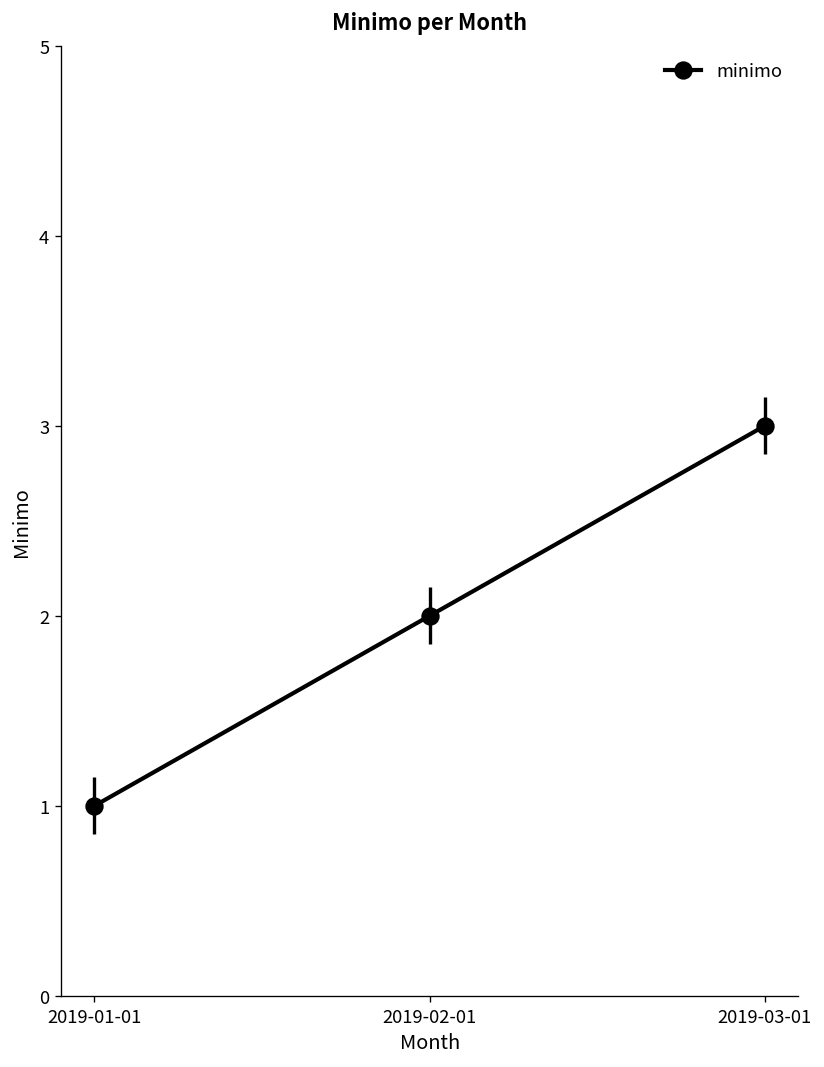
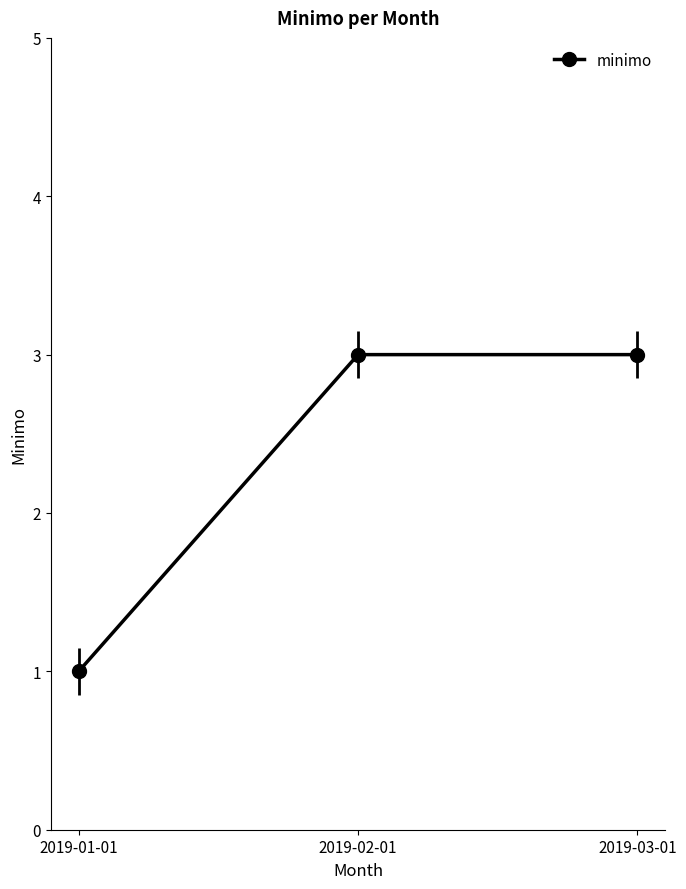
  {
    "2019-01-01": 1,
-   "2019-02-01": 2,
+   "2019-02-01": 3,
    "2019-03-01": 3
  }
